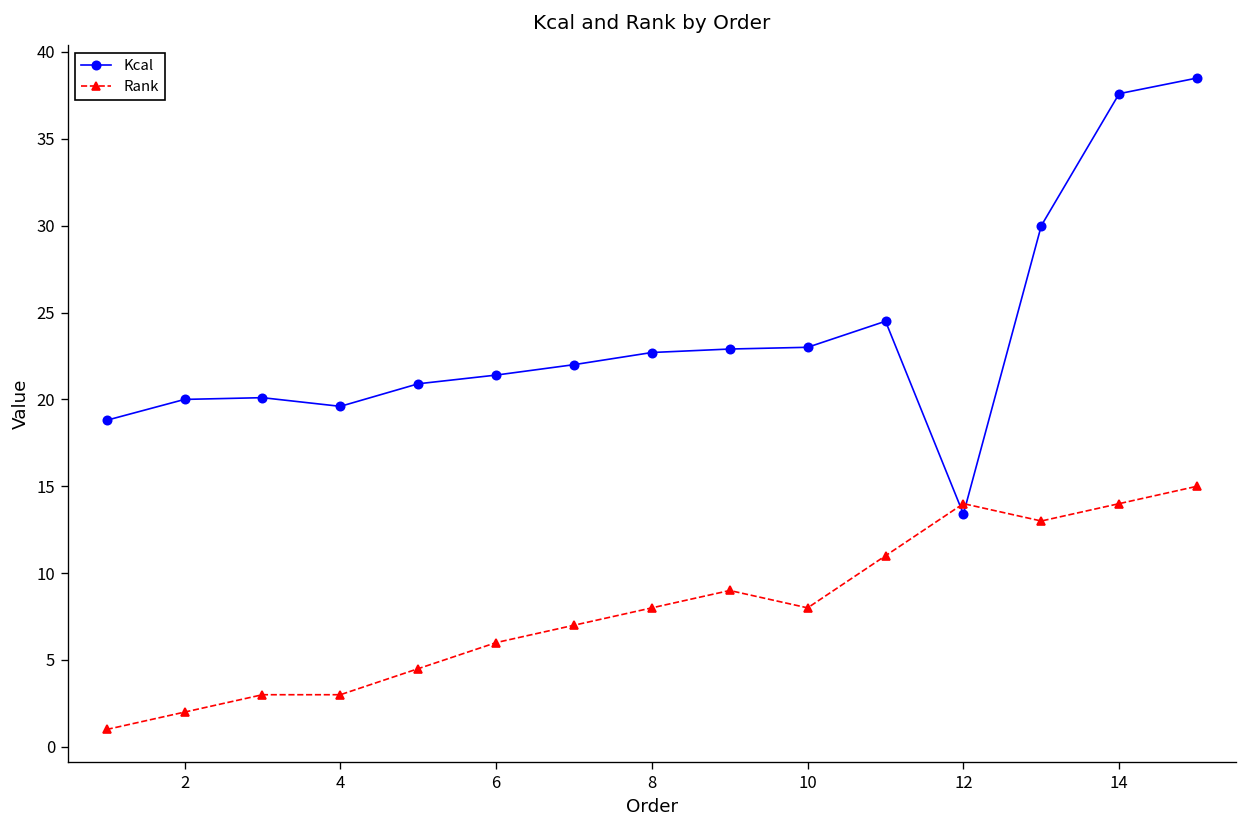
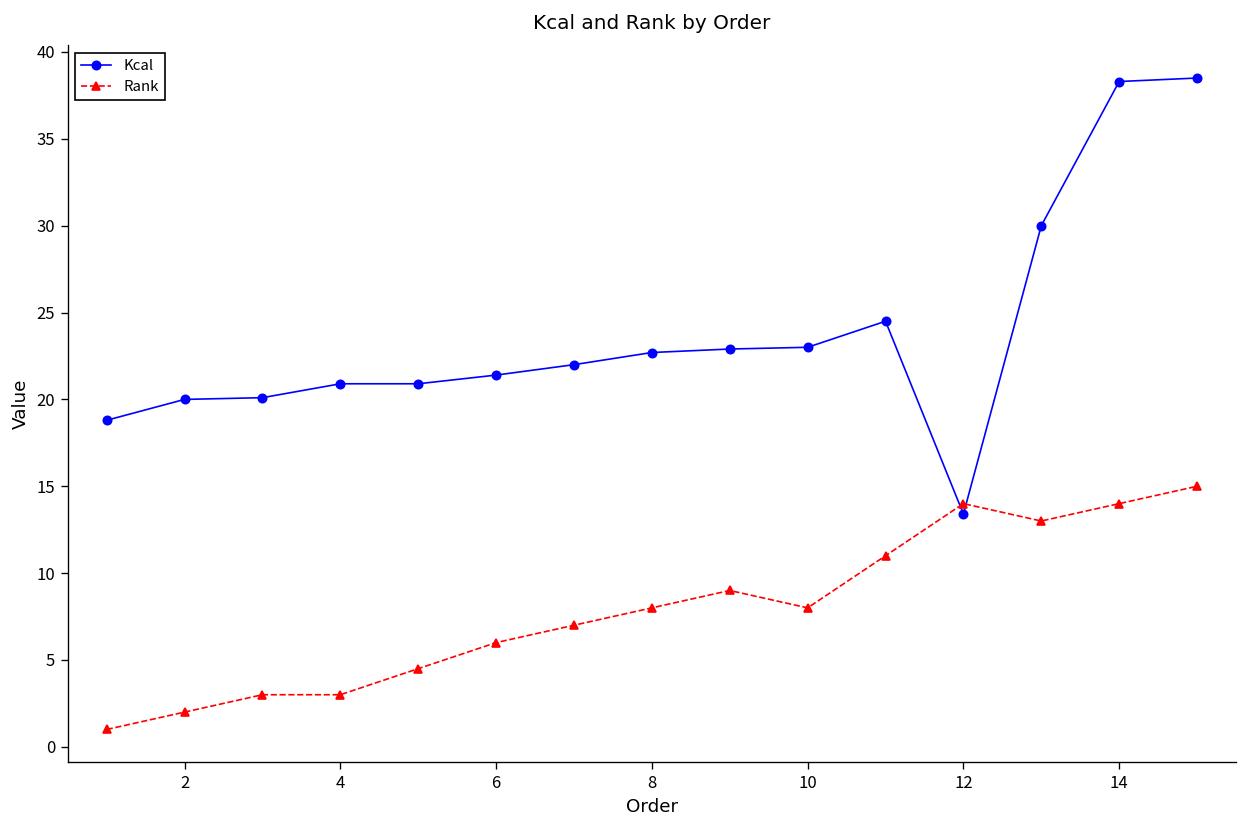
  {
    "Kcal": {
      "2": 20.0,
-     "4": 19.6,
+     "4": 20.9,
      "6": 21.4,
      "8": 22.7,
      "10": 23.0,
      "12": 13.4,
-     "14": 37.6
+     "14": 38.3
    },
    "Rank": {
      "2": 2.0,
      "4": 3.0,
      "6": 6.0,
      "8": 8.0,
      "10": 8.0,
      "12": 14.0,
      "14": 14.0
    }
  }
